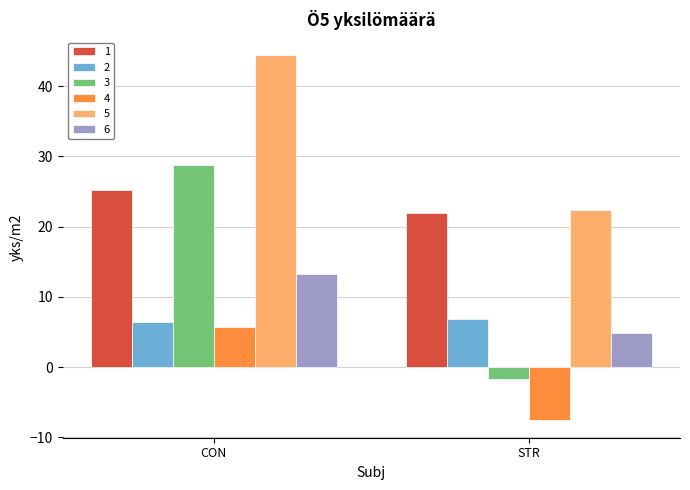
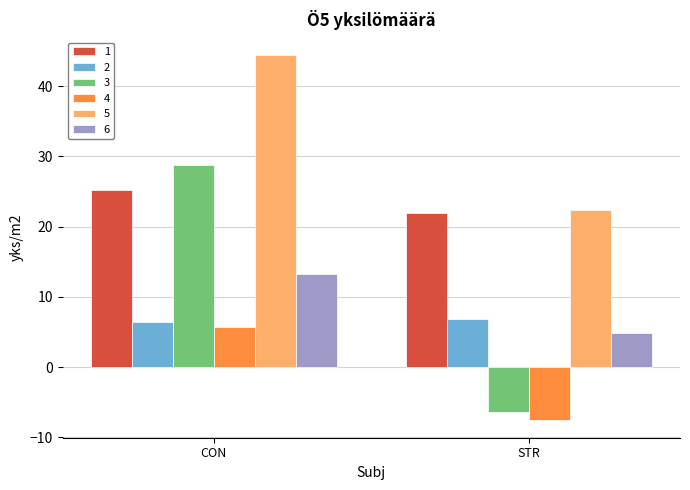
  {
    "1": {
      "CON": 25,
      "STR": 22
    },
    "3": {
      "CON": 29,
-     "STR": -2
+     "STR": -6
    }
  }
